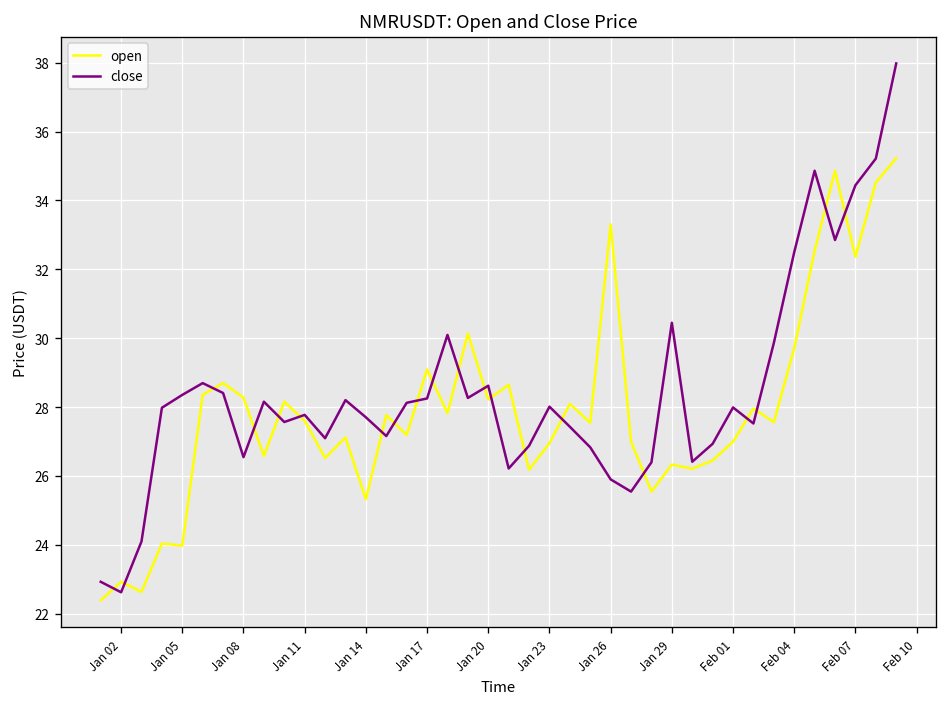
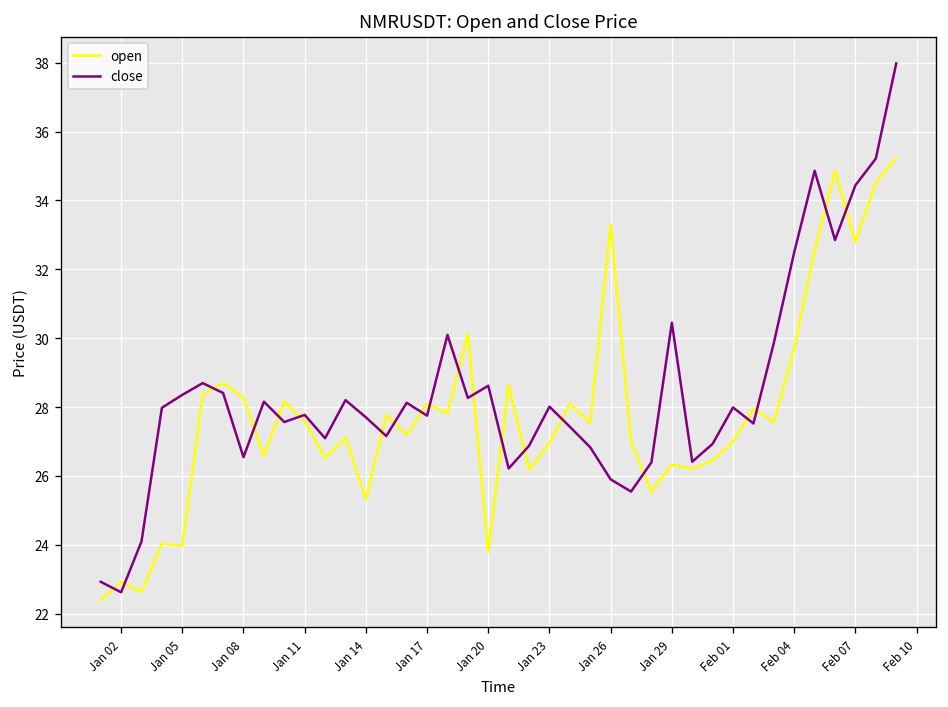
  {
    "open": {
      "Jan 02": 22.9,
      "Jan 05": 24.0,
      "Jan 08": 28.3,
      "Jan 11": 27.6,
      "Jan 14": 25.3,
-     "Jan 17": 29.1,
-     "Jan 20": 28.2,
+     "Jan 17": 28.1,
+     "Jan 20": 23.8,
      "Jan 23": 27.0,
      "Jan 26": 33.3,
      "Jan 29": 26.3,
      "Feb 01": 27.0,
      "Feb 04": 29.7,
-     "Feb 07": 32.4
+     "Feb 07": 32.8
    },
    "close": {
      "Jan 02": 22.6,
      "Jan 05": 28.4,
      "Jan 08": 26.5,
      "Jan 11": 27.8,
      "Jan 14": 27.7,
-     "Jan 17": 28.3,
+     "Jan 17": 27.8,
      "Jan 20": 28.6,
      "Jan 23": 28.0,
      "Jan 26": 25.9,
      "Jan 29": 30.4,
      "Feb 01": 28.0,
      "Feb 04": 32.5,
      "Feb 07": 34.4
    }
  }
